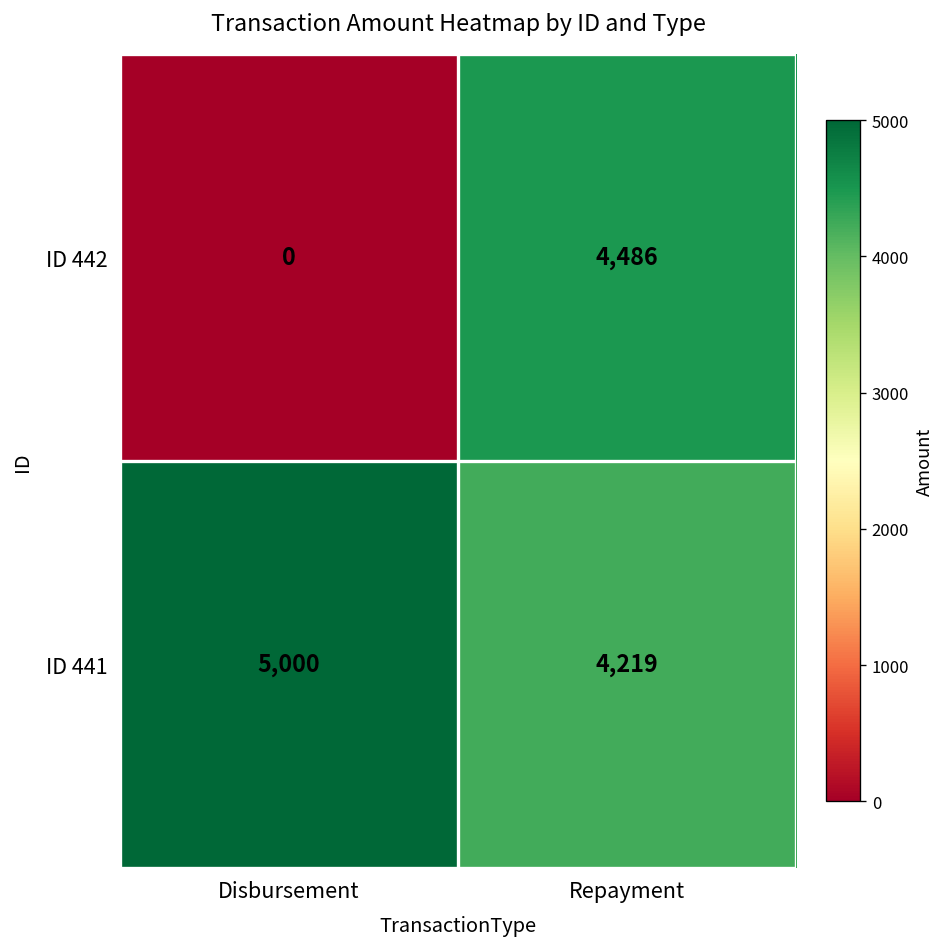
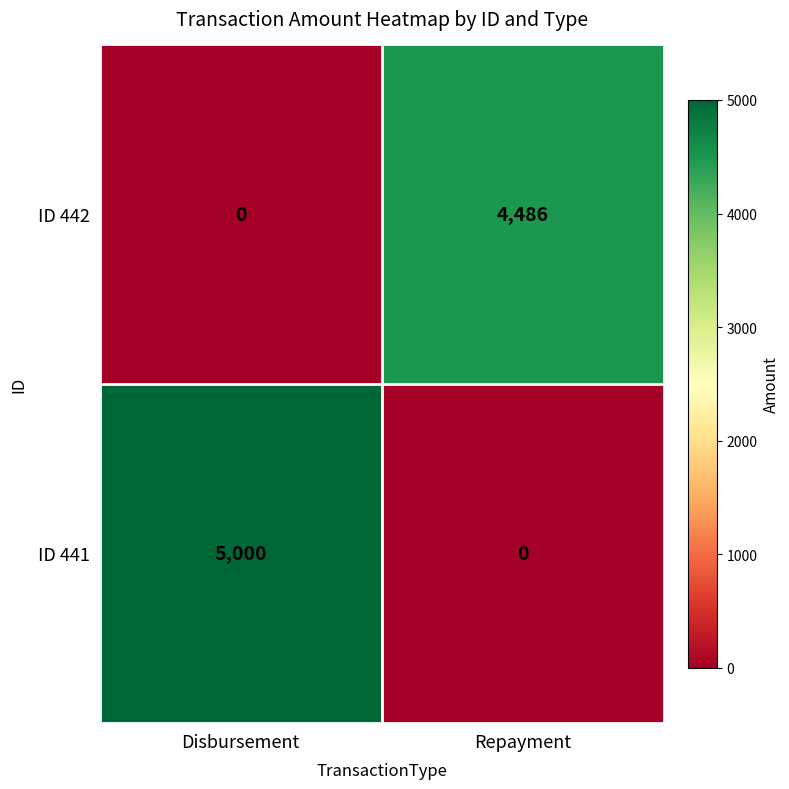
  {
    "ID 442": {
      "Disbursement": "0",
      "Repayment": "4,486"
    },
    "ID 441": {
      "Disbursement": "5,000",
-     "Repayment": "4,219"
+     "Repayment": "0"
    }
  }
